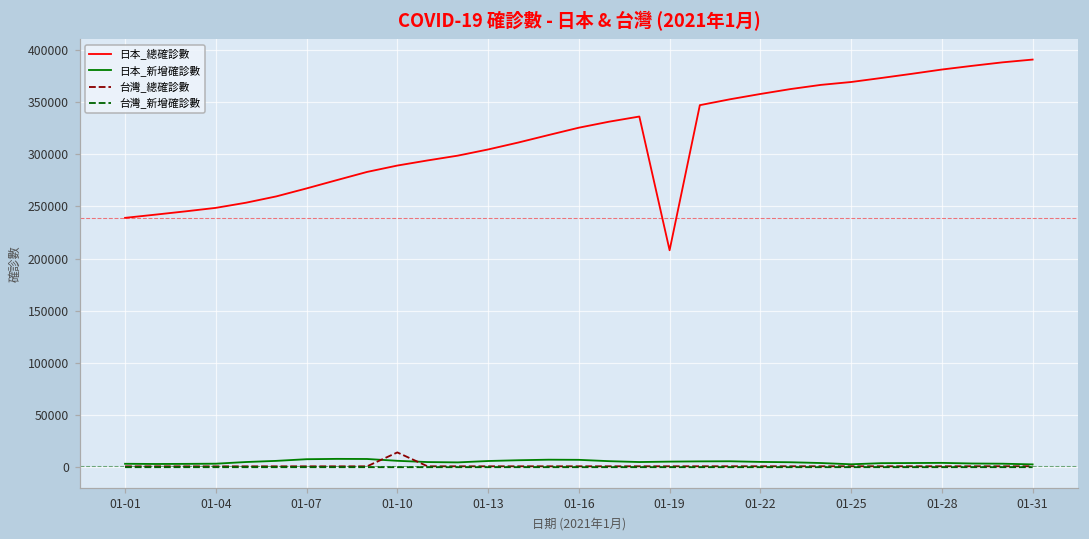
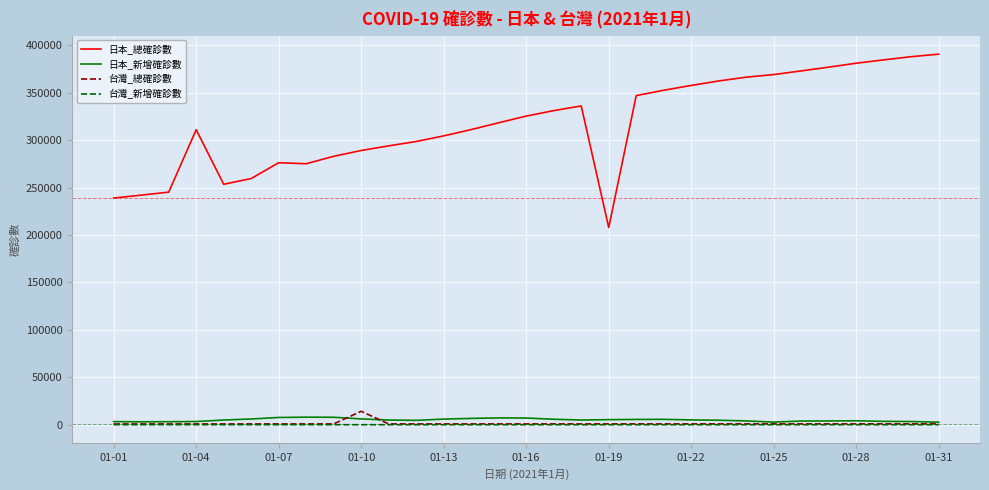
  {
    "日本_總確診數": {
      "01-01": 240000,
-     "01-04": 250000,
-     "01-07": 270000,
+     "01-04": 310000,
+     "01-07": 280000,
      "01-10": 290000,
      "01-13": 300000,
      "01-16": 330000,
      "01-19": 210000,
      "01-22": 360000,
      "01-25": 370000,
      "01-28": 380000,
      "01-31": 390000
    },
    "台灣_總確診數": {
      "01-10": 10000
    }
  }
